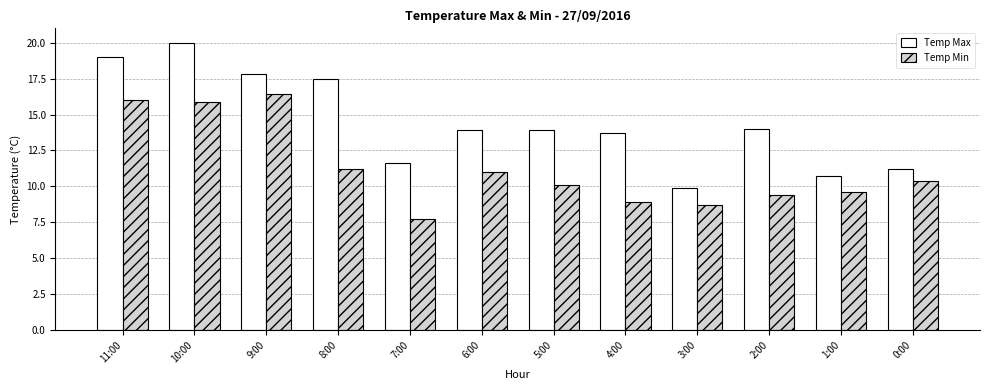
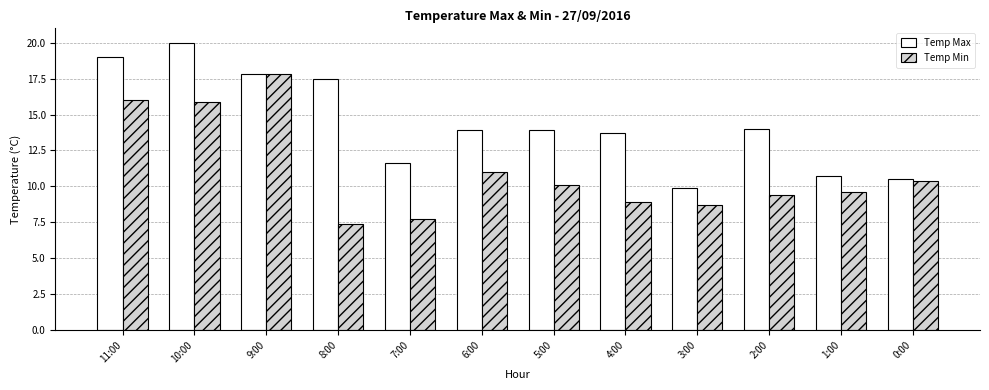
  {
    "Temp Max": {
      "11:00": 19.0,
      "10:00": 20.0,
      "9:00": 17.8,
      "8:00": 17.5,
      "7:00": 11.6,
      "6:00": 13.9,
      "5:00": 13.9,
      "4:00": 13.7,
      "3:00": 9.9,
      "2:00": 14.0,
      "1:00": 10.7,
-     "0:00": 11.2
+     "0:00": 10.5
    },
    "Temp Min": {
      "11:00": 16.0,
      "10:00": 15.9,
-     "9:00": 16.4,
-     "8:00": 11.2,
+     "9:00": 17.8,
+     "8:00": 7.4,
      "7:00": 7.7,
      "6:00": 11.0,
      "5:00": 10.1,
      "4:00": 8.9,
      "3:00": 8.7,
      "2:00": 9.4,
      "1:00": 9.6,
      "0:00": 10.4
    }
  }
